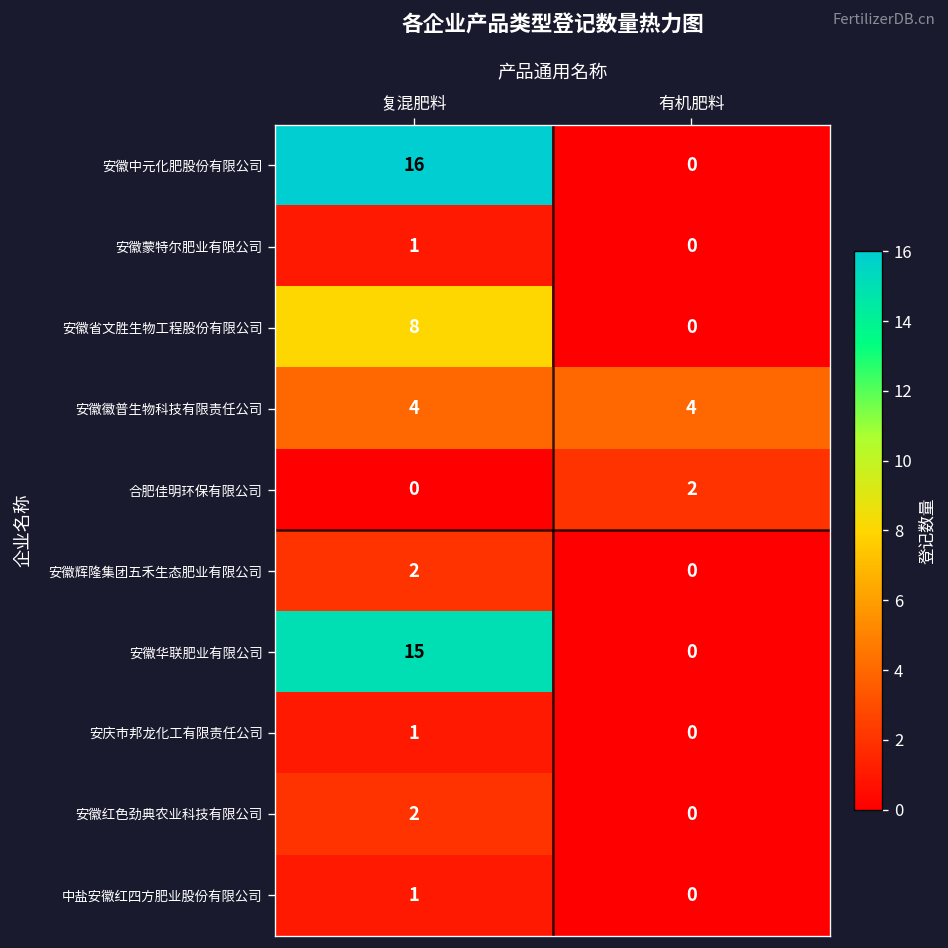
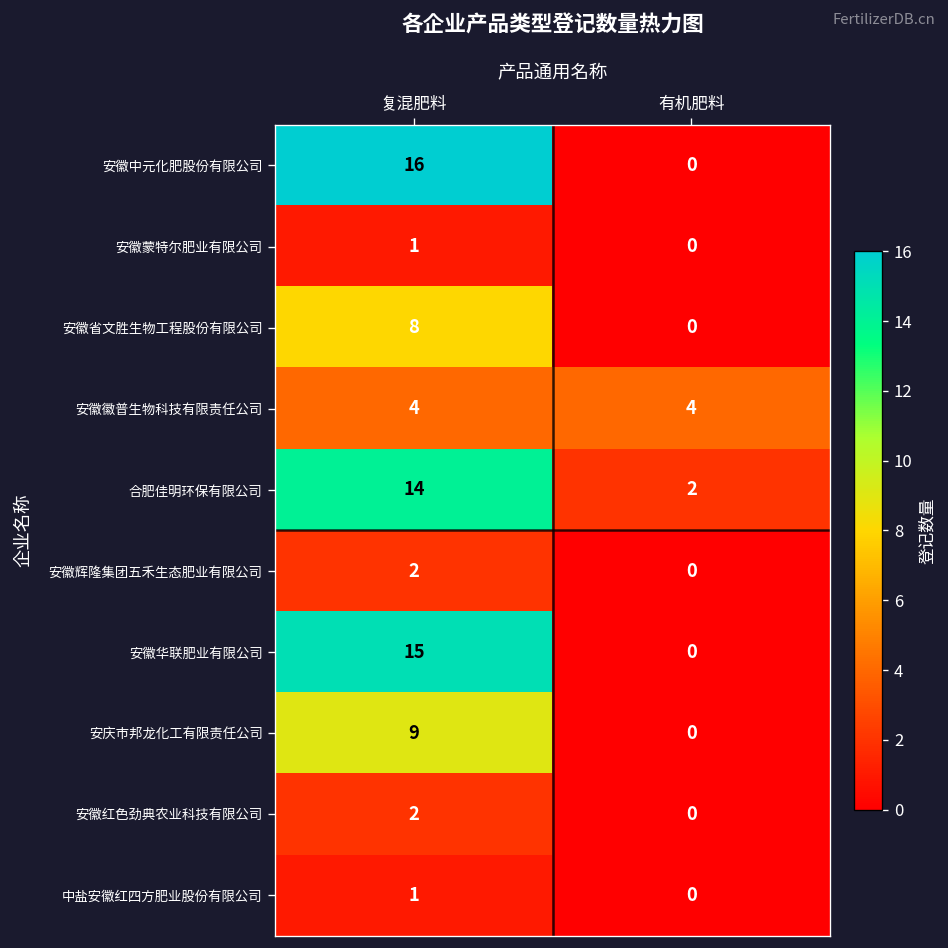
  {
    "安徽中元化肥股份有限公司": {
      "复混肥料": 16,
      "有机肥料": 0
    },
    "安徽蒙特尔肥业有限公司": {
      "复混肥料": 1,
      "有机肥料": 0
    },
    "安徽省文胜生物工程股份有限公司": {
      "复混肥料": 8,
      "有机肥料": 0
    },
    "安徽徽普生物科技有限责任公司": {
      "复混肥料": 4,
      "有机肥料": 4
    },
    "合肥佳明环保有限公司": {
-     "复混肥料": 0,
+     "复混肥料": 14,
      "有机肥料": 2
    },
    "安徽辉隆集团五禾生态肥业有限公司": {
      "复混肥料": 2,
      "有机肥料": 0
    },
    "安徽华联肥业有限公司": {
      "复混肥料": 15,
      "有机肥料": 0
    },
    "安庆市邦龙化工有限责任公司": {
-     "复混肥料": 1,
+     "复混肥料": 9,
      "有机肥料": 0
    },
    "安徽红色劲典农业科技有限公司": {
      "复混肥料": 2,
      "有机肥料": 0
    },
    "中盐安徽红四方肥业股份有限公司": {
      "复混肥料": 1,
      "有机肥料": 0
    }
  }
